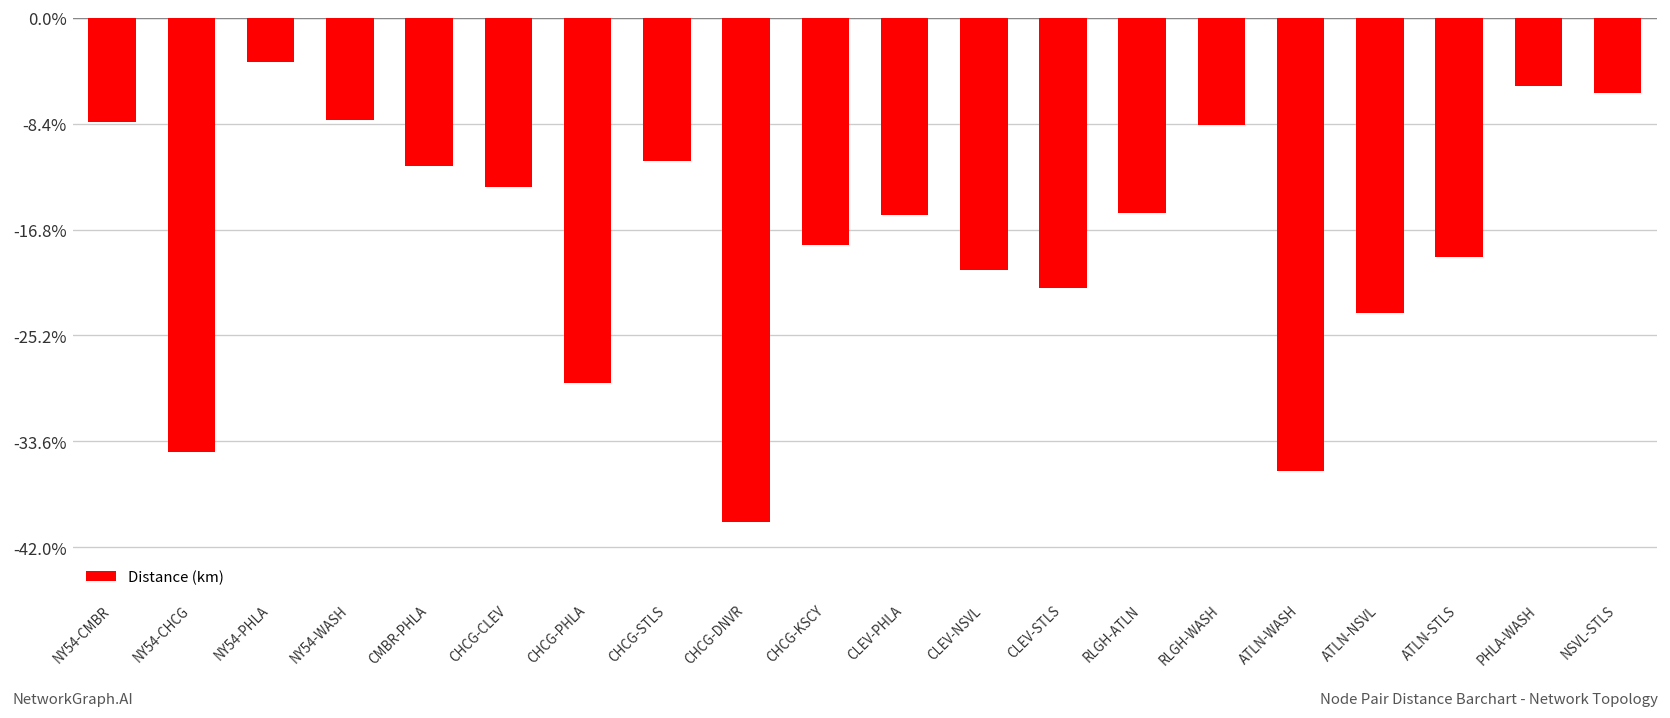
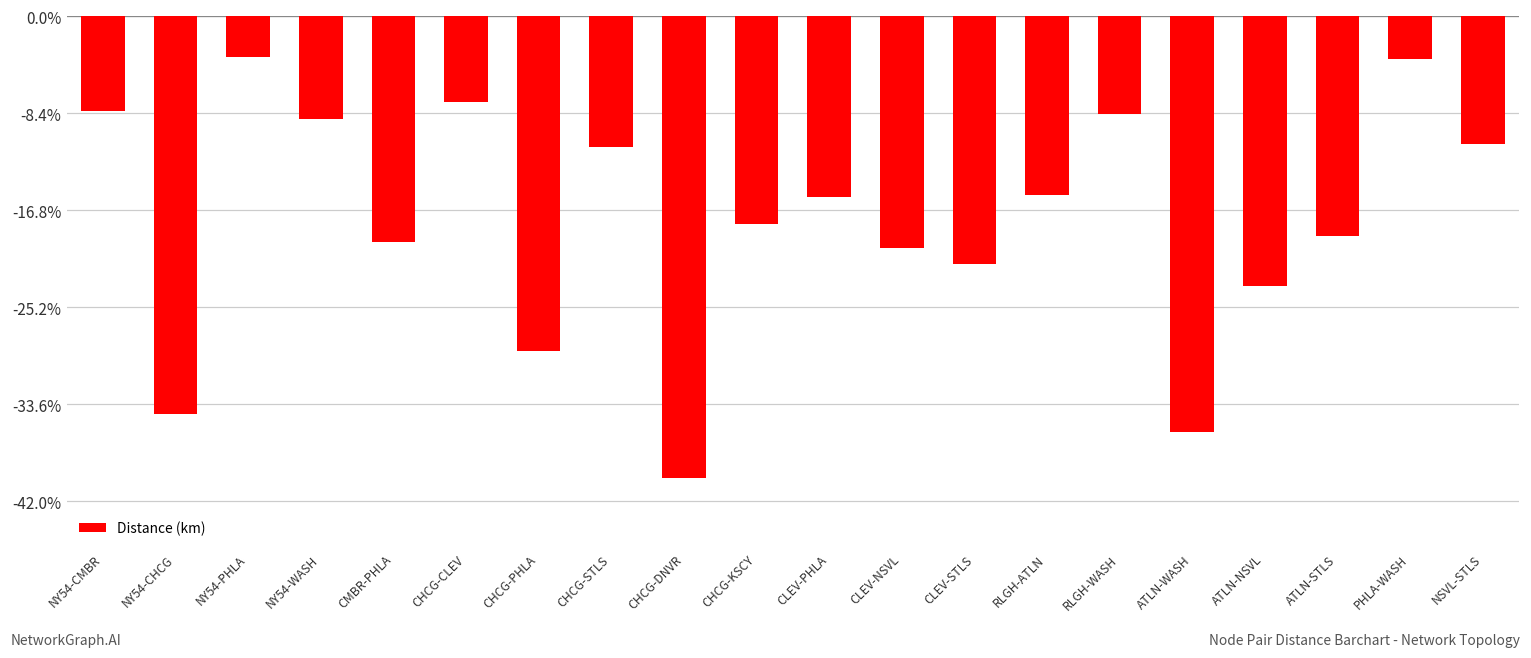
  {
    "NY54-CMBR": "-8.2%",
    "NY54-CHCG": "-34.4%",
    "NY54-PHLA": "-3.5%",
-   "NY54-WASH": "-8.1%",
-   "CMBR-PHLA": "-11.8%",
-   "CHCG-CLEV": "-13.4%",
+   "NY54-WASH": "-8.9%",
+   "CMBR-PHLA": "-19.5%",
+   "CHCG-CLEV": "-7.4%",
    "CHCG-PHLA": "-29.0%",
    "CHCG-STLS": "-11.3%",
    "CHCG-DNVR": "-40.0%",
    "CHCG-KSCY": "-18.0%",
    "CLEV-PHLA": "-15.6%",
    "CLEV-NSVL": "-20.0%",
    "CLEV-STLS": "-21.4%",
    "RLGH-ATLN": "-15.5%",
    "RLGH-WASH": "-8.5%",
    "ATLN-WASH": "-36.0%",
    "ATLN-NSVL": "-23.4%",
    "ATLN-STLS": "-19.0%",
-   "PHLA-WASH": "-5.4%",
-   "NSVL-STLS": "-6.0%"
+   "PHLA-WASH": "-3.7%",
+   "NSVL-STLS": "-11.0%"
  }
